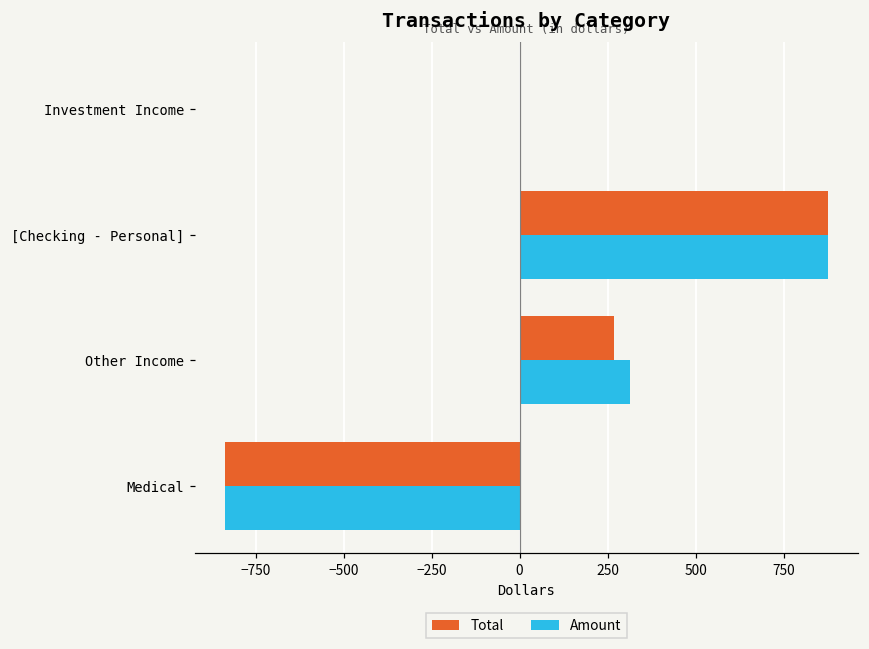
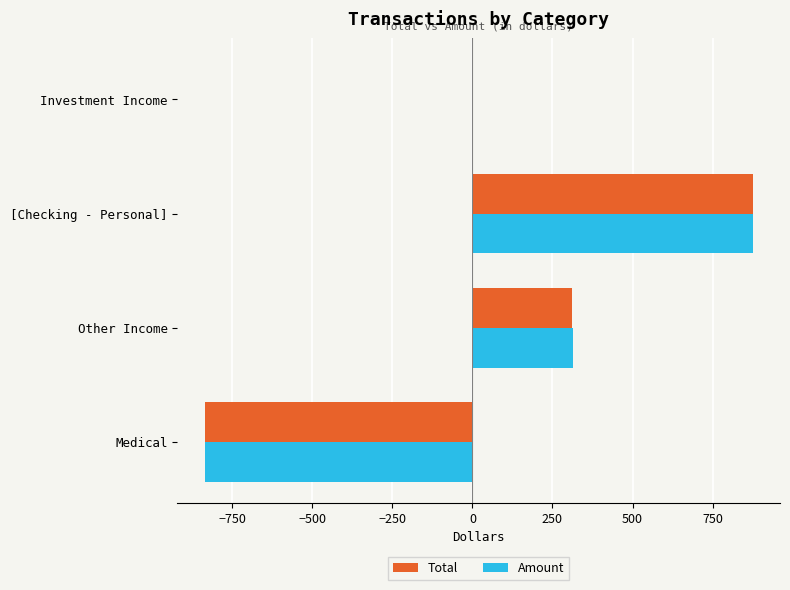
  {
    "Total": {
      "[Checking - Personal]": 880,
-     "Other Income": 270,
+     "Other Income": 310,
      "Medical": -840
    },
    "Amount": {
      "[Checking - Personal]": 880,
      "Other Income": 310,
      "Medical": -840
    }
  }
